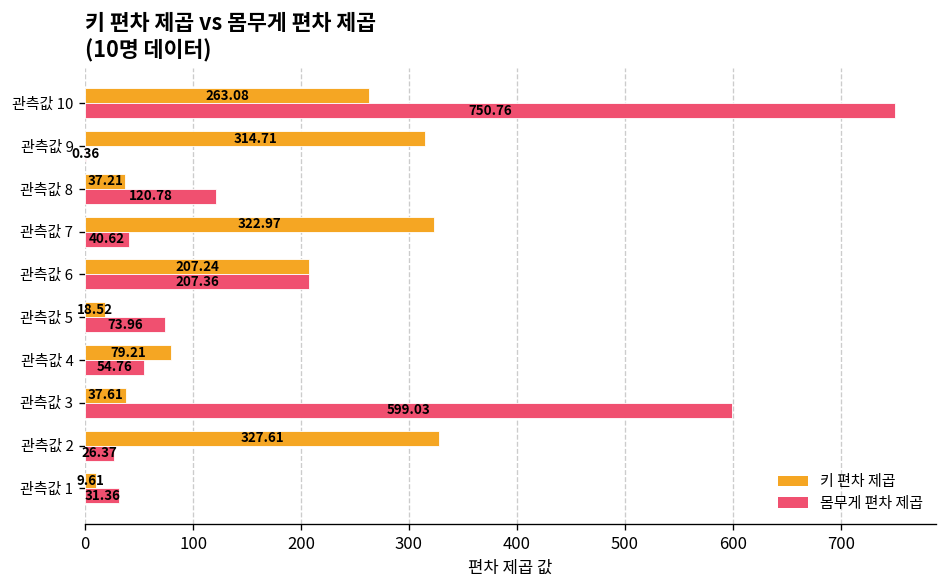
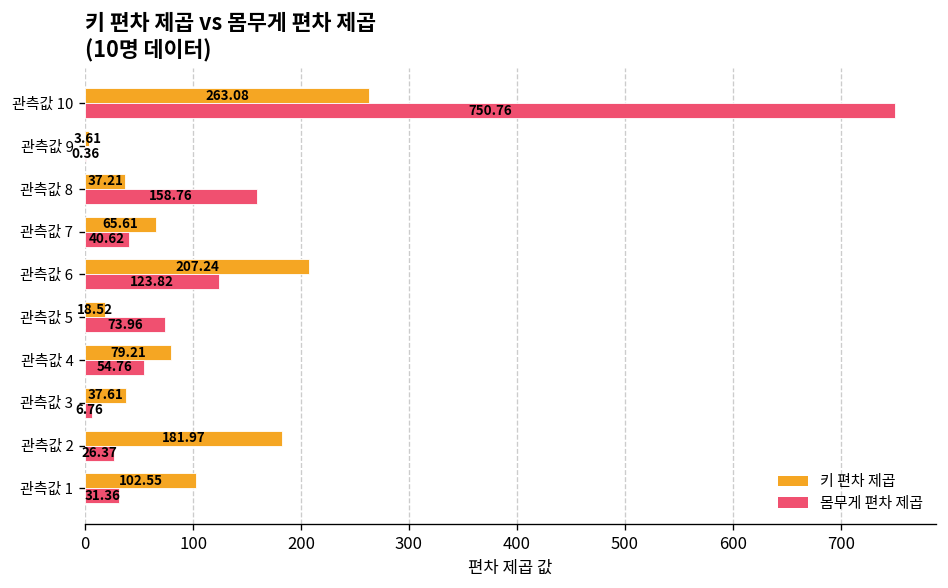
  {
    "키 편차 제곱": {
      "관측값 10": 263.08,
-     "관측값 9": 314.71,
+     "관측값 9": 3.61,
      "관측값 8": 37.21,
-     "관측값 7": 322.97,
+     "관측값 7": 65.61,
      "관측값 6": 207.24,
      "관측값 5": 18.52,
      "관측값 4": 79.21,
      "관측값 3": 37.61,
-     "관측값 2": 327.61,
-     "관측값 1": 9.61
+     "관측값 2": 181.97,
+     "관측값 1": 102.55
    },
    "몸무게 편차 제곱": {
      "관측값 10": 750.76,
      "관측값 9": 0.36,
-     "관측값 8": 120.78,
+     "관측값 8": 158.76,
      "관측값 7": 40.62,
-     "관측값 6": 207.36,
+     "관측값 6": 123.82,
      "관측값 5": 73.96,
      "관측값 4": 54.76,
-     "관측값 3": 599.03,
+     "관측값 3": 6.76,
      "관측값 2": 26.37,
      "관측값 1": 31.36
    }
  }
